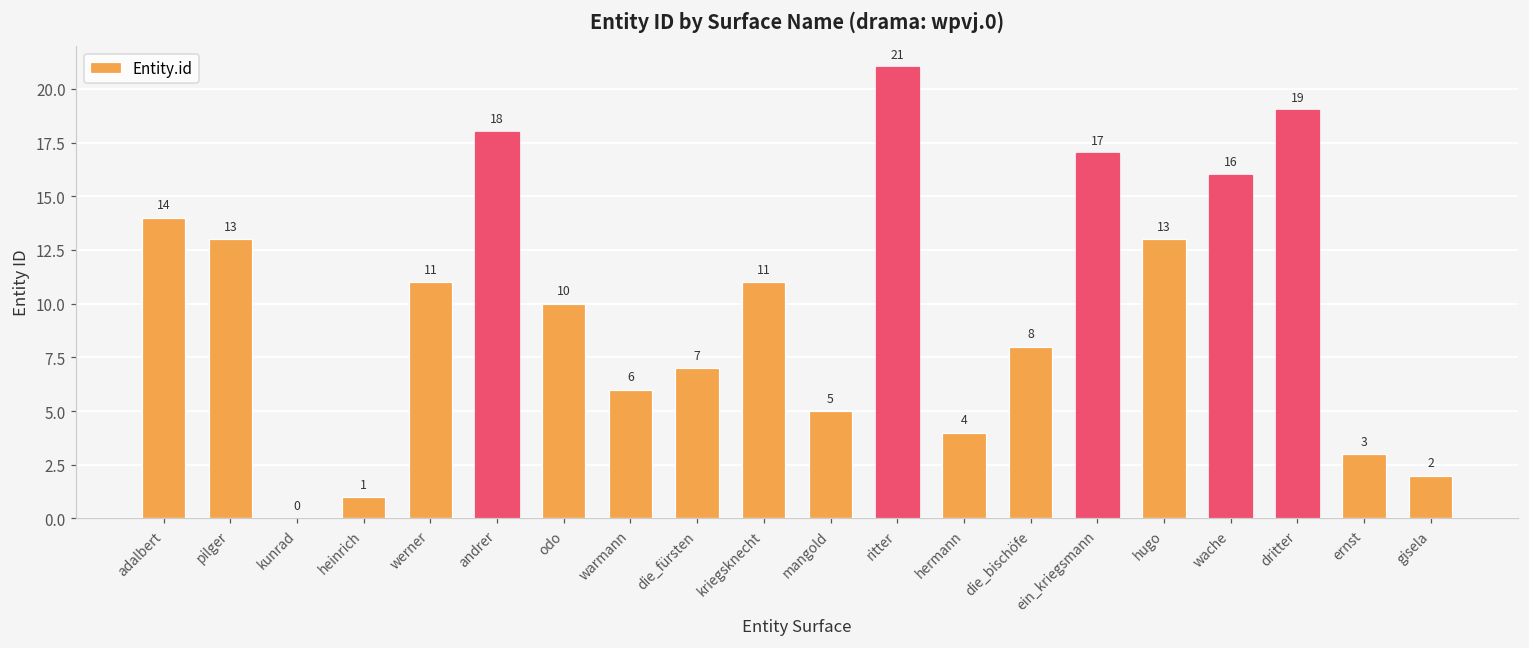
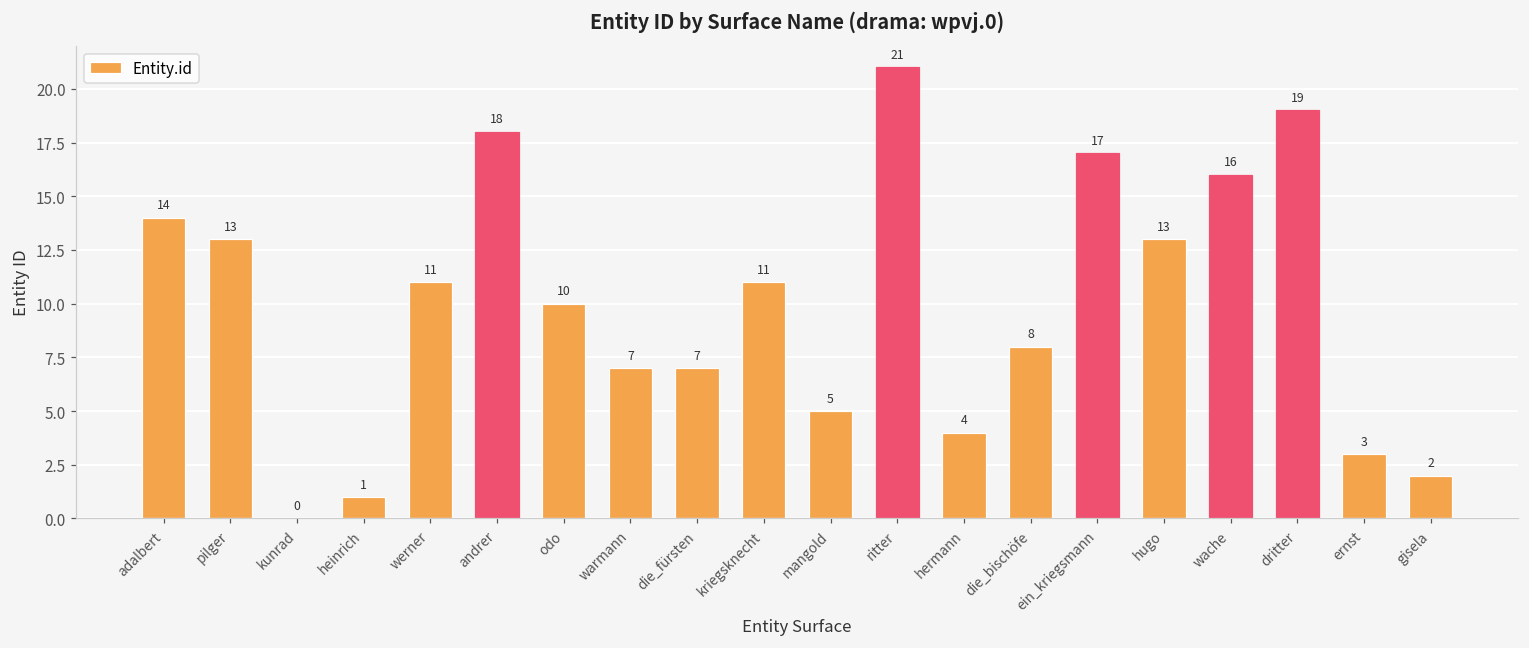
  {
    "adalbert": 14,
    "pilger": 13,
    "kunrad": 0,
    "heinrich": 1,
    "werner": 11,
    "andrer": 18,
    "odo": 10,
-   "warmann": 6,
+   "warmann": 7,
    "die_fürsten": 7,
    "kriegsknecht": 11,
    "mangold": 5,
    "ritter": 21,
    "hermann": 4,
    "die_bischöfe": 8,
    "ein_kriegsmann": 17,
    "hugo": 13,
    "wache": 16,
    "dritter": 19,
    "ernst": 3,
    "gisela": 2
  }
